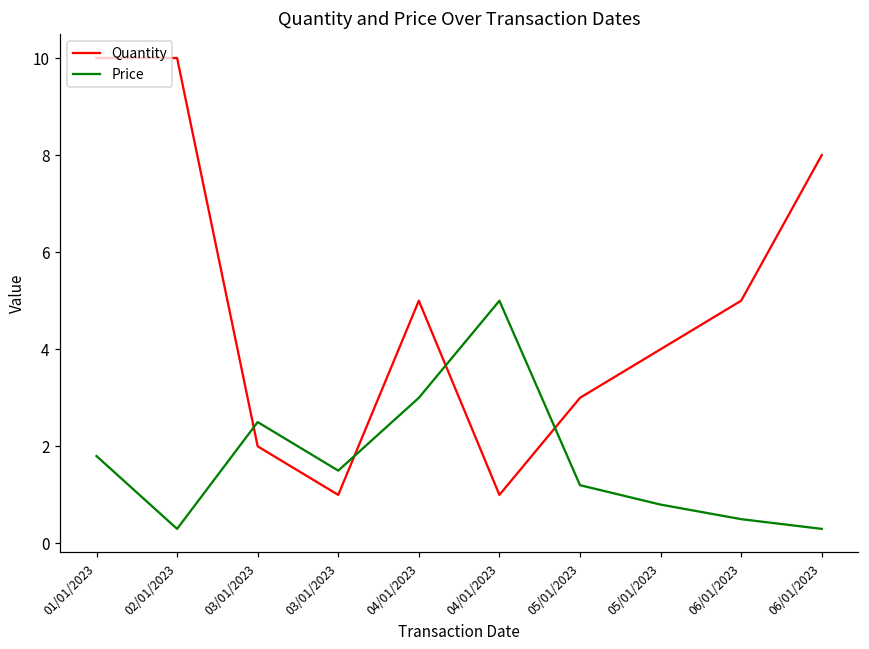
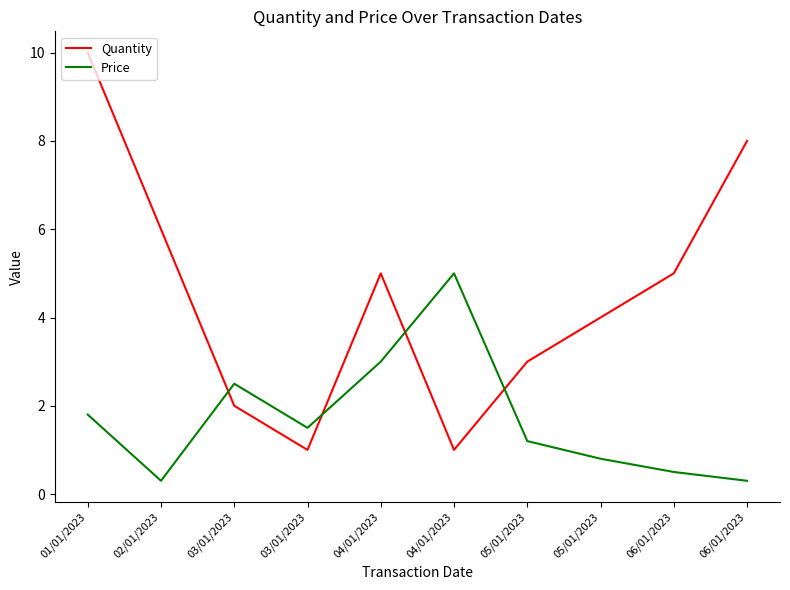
  {
    "Quantity": {
-     "02/01/2023": 10
+     "02/01/2023": 6
    },
    "Price": {
      "01/01/2023": 1.8,
      "02/01/2023": 0.3
    }
  }
